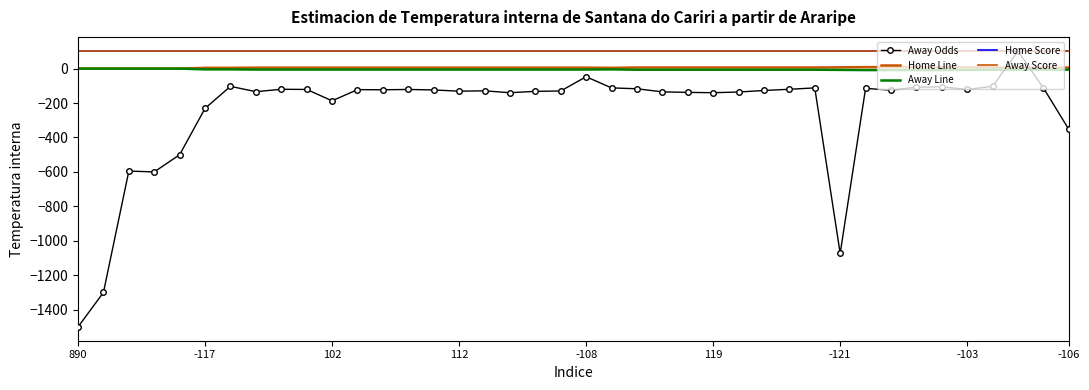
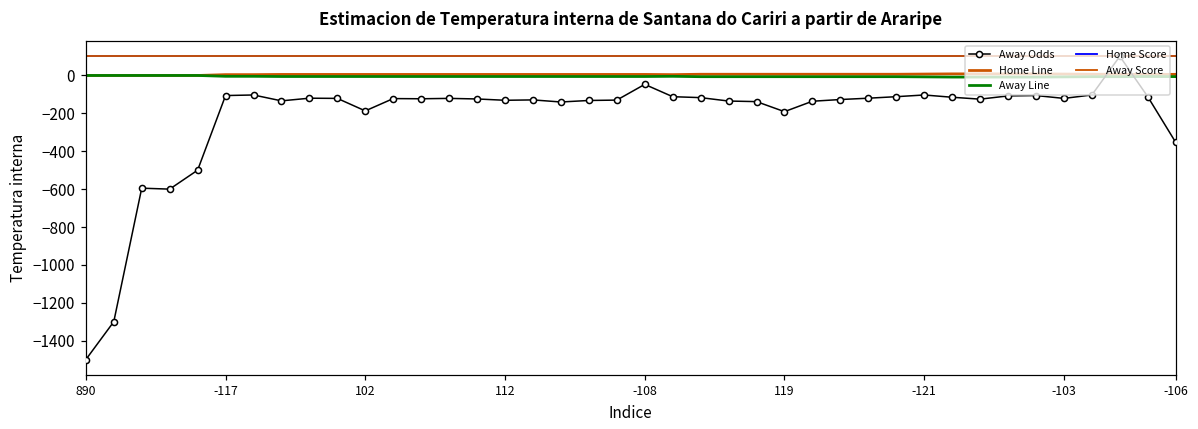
  {
    "Away Odds": {
      "890": -1500,
-     "-117": -230,
+     "-117": -110,
      "102": -190,
      "112": -130,
      "-108": -50,
-     "119": -140,
-     "-121": -1070,
+     "119": -190,
+     "-121": -100,
      "-103": -120,
      "-106": -350
    },
    "Away Line": {
      "-121": -10
    }
  }
